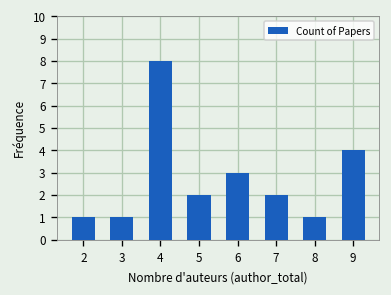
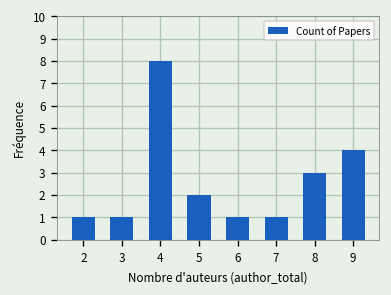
  {
    "2": 1,
    "3": 1,
    "4": 8,
    "5": 2,
-   "6": 3,
-   "7": 2,
-   "8": 1,
+   "6": 1,
+   "7": 1,
+   "8": 3,
    "9": 4
  }
